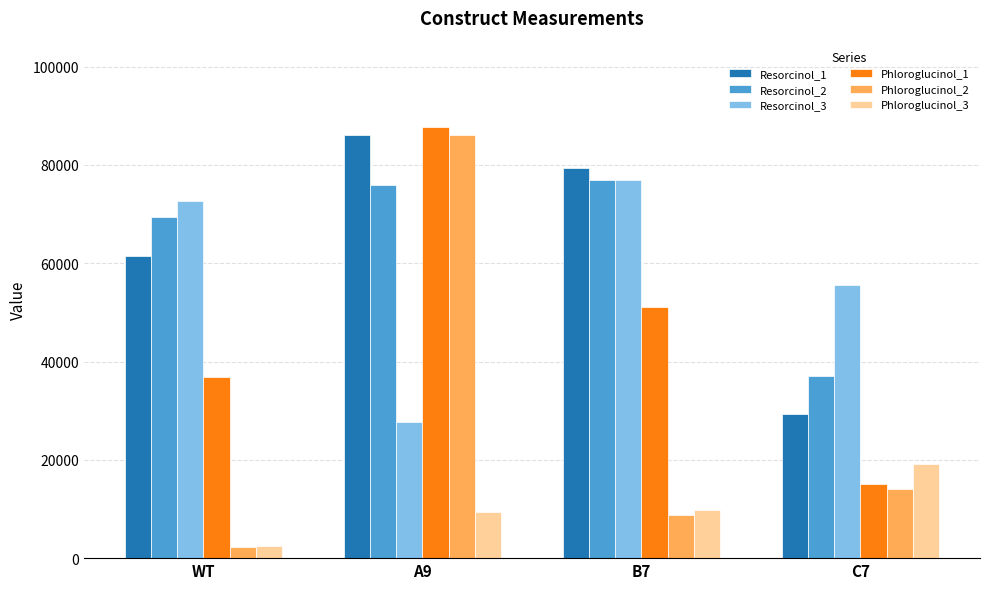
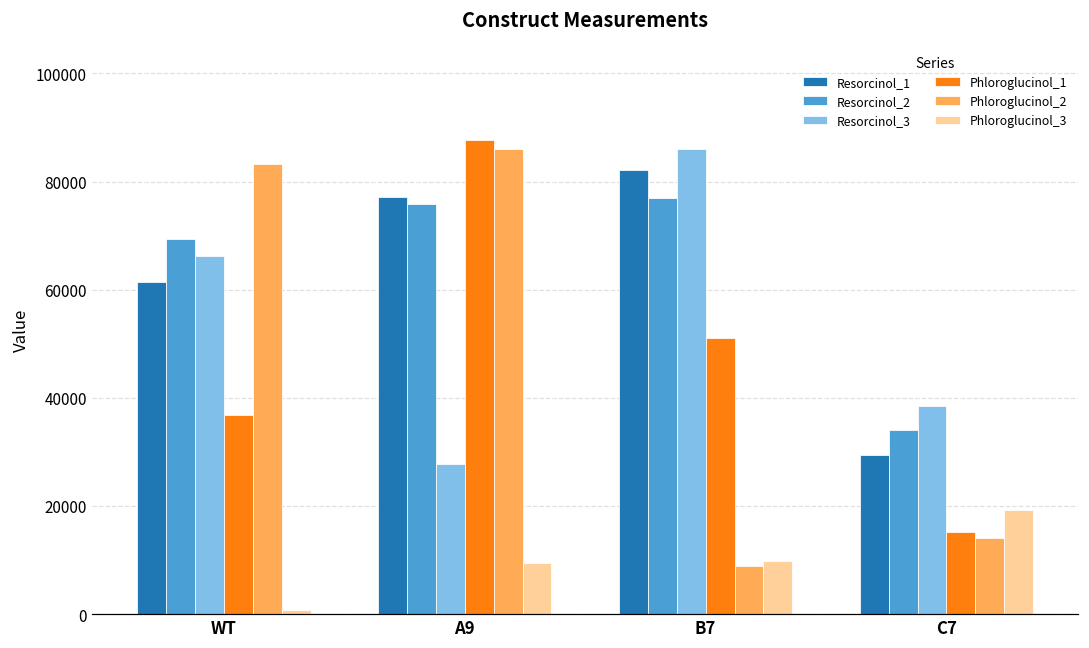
  {
    "Resorcinol_1": {
      "WT": 61000,
-     "A9": 86000,
-     "B7": 79000,
+     "A9": 77000,
+     "B7": 82000,
      "C7": 29000
    },
    "Resorcinol_2": {
      "WT": 69000,
      "A9": 76000,
      "B7": 77000,
-     "C7": 37000
+     "C7": 34000
    },
    "Resorcinol_3": {
-     "WT": 73000,
+     "WT": 66000,
      "A9": 28000,
-     "B7": 77000,
-     "C7": 56000
+     "B7": 86000,
+     "C7": 39000
    },
    "Phloroglucinol_1": {
      "WT": 37000,
      "A9": 88000,
      "B7": 51000,
      "C7": 15000
    },
    "Phloroglucinol_2": {
-     "WT": 2000,
+     "WT": 83000,
      "A9": 86000,
      "B7": 9000,
      "C7": 14000
    },
    "Phloroglucinol_3": {
-     "WT": 3000,
+     "WT": 1000,
      "A9": 9000,
      "B7": 10000,
      "C7": 19000
    }
  }
